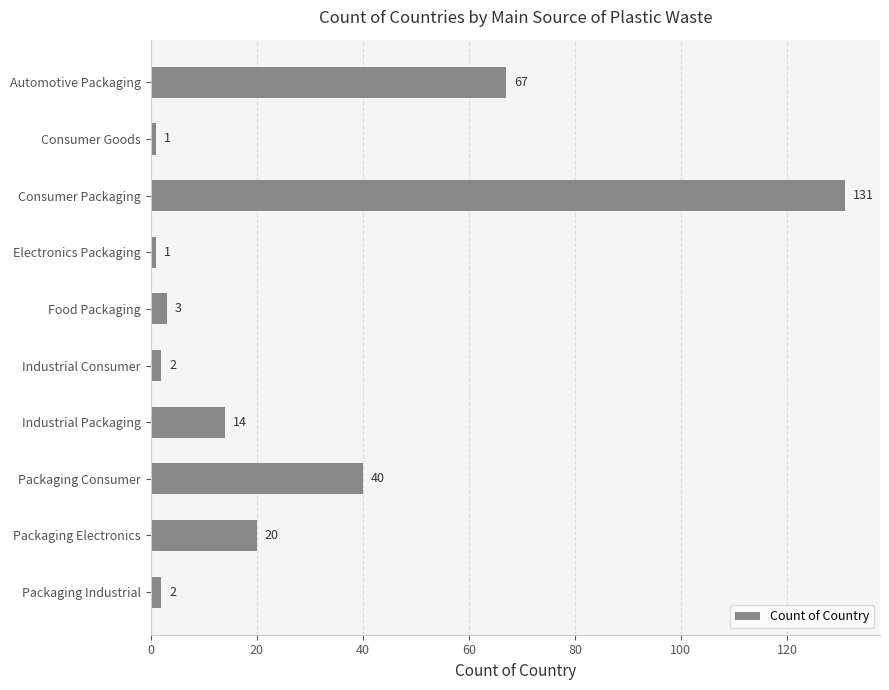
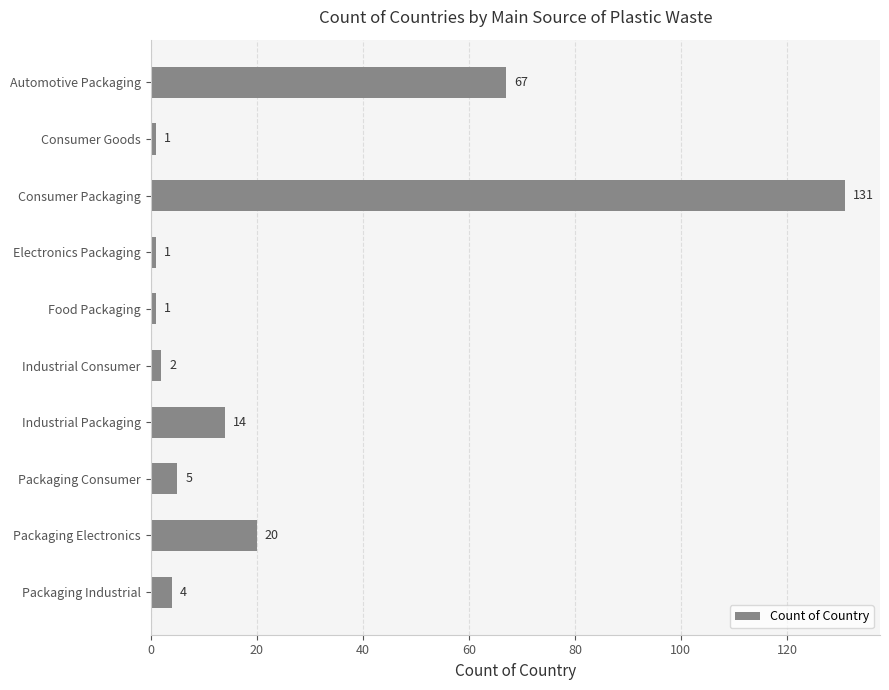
  {
    "Automotive Packaging": 67,
    "Consumer Goods": 1,
    "Consumer Packaging": 131,
    "Electronics Packaging": 1,
-   "Food Packaging": 3,
+   "Food Packaging": 1,
    "Industrial Consumer": 2,
    "Industrial Packaging": 14,
-   "Packaging Consumer": 40,
+   "Packaging Consumer": 5,
    "Packaging Electronics": 20,
-   "Packaging Industrial": 2
+   "Packaging Industrial": 4
  }
